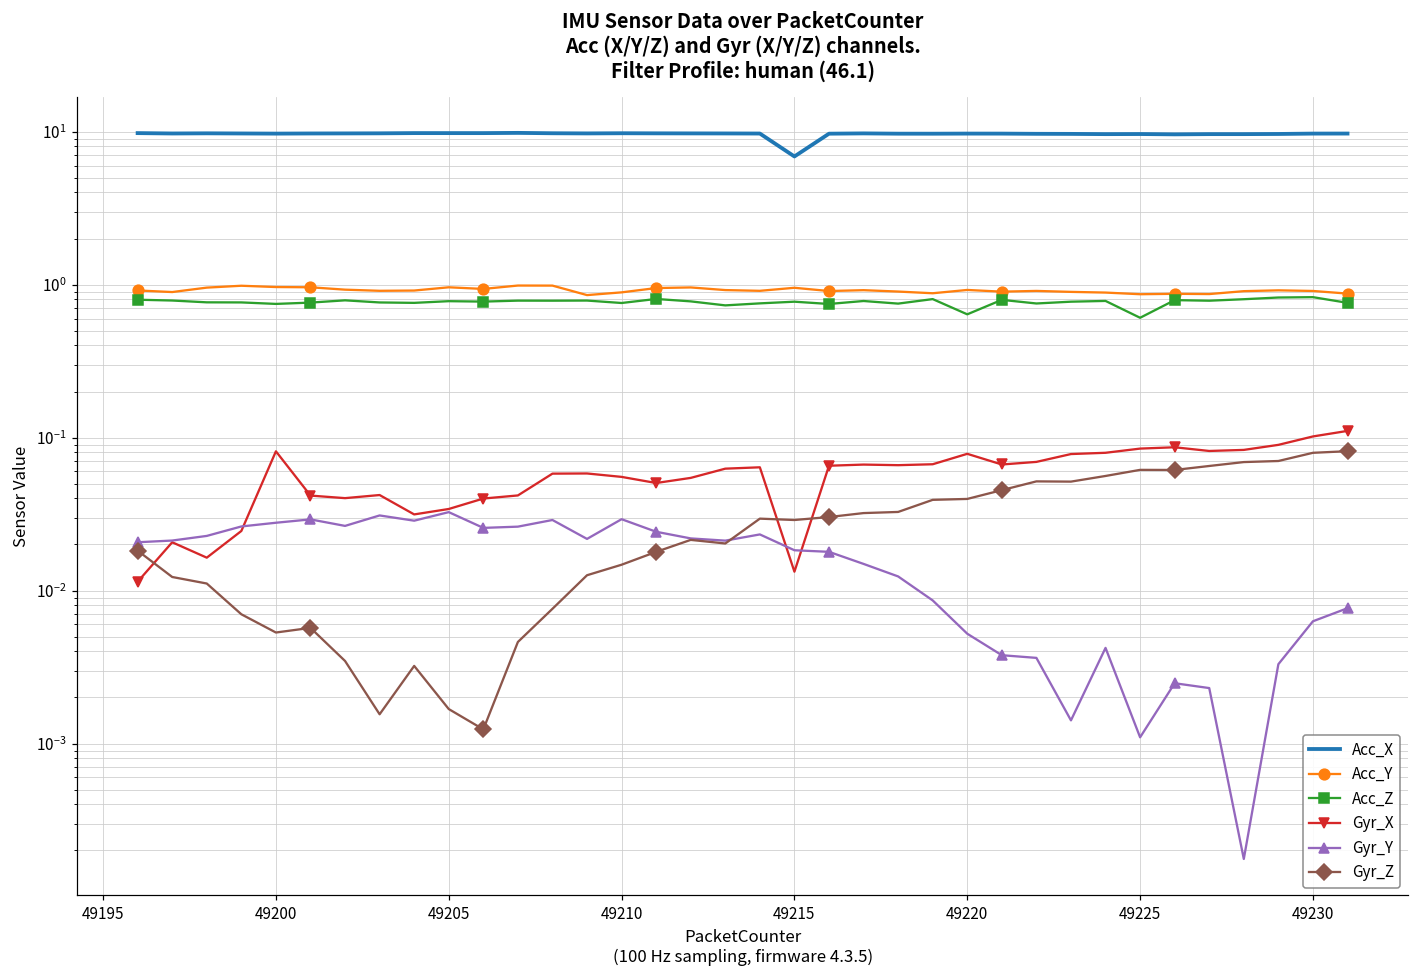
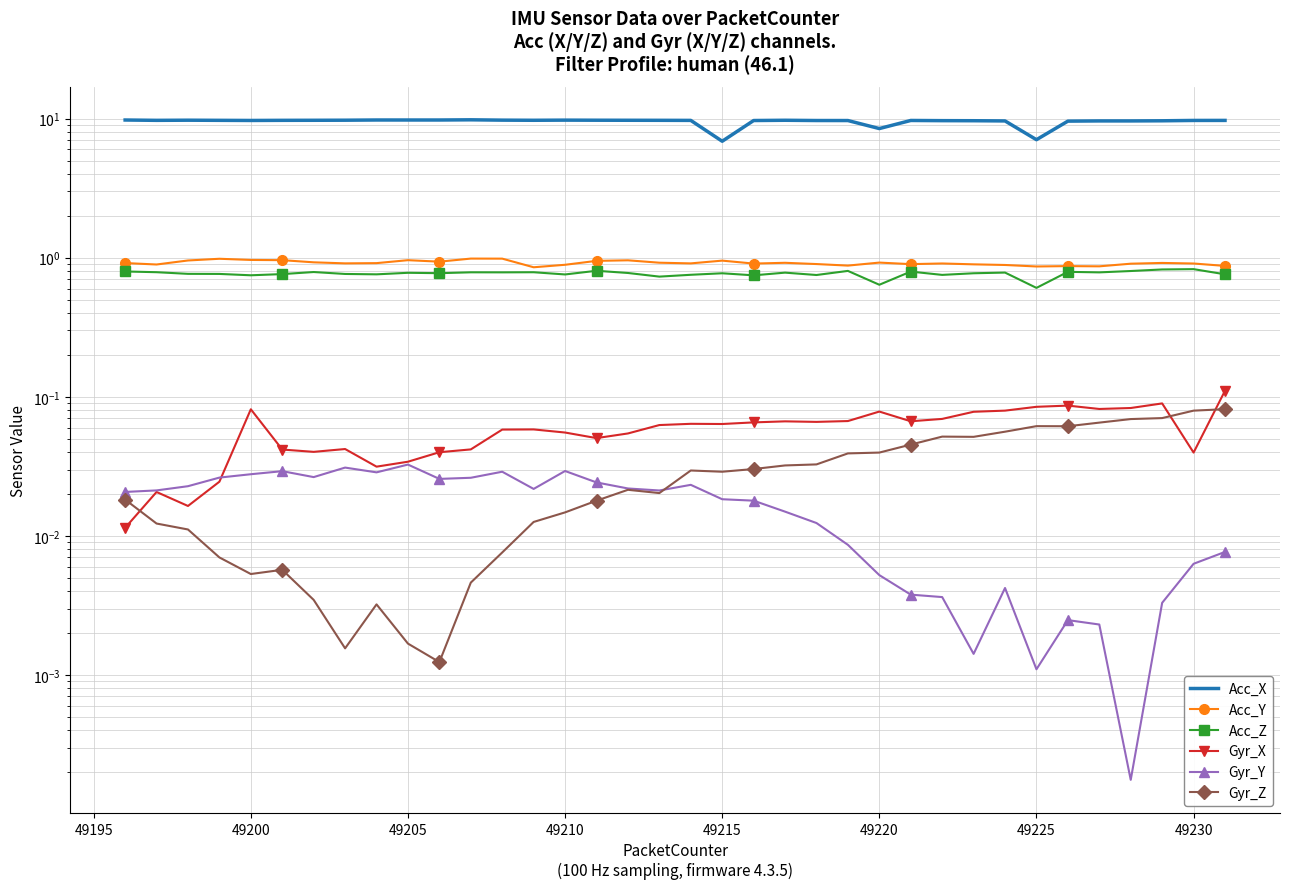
  {
    "Acc_X": {
      "49200": 10,
      "49205": 10,
      "49210": 10,
      "49215": 7,
-     "49220": 10,
-     "49225": 10,
+     "49220": 8,
+     "49225": 7,
      "49230": 10
    },
    "Acc_Y": {
      "49200": 1.0,
      "49205": 1.0,
      "49210": 0.9,
      "49215": 1.0,
      "49220": 0.9,
      "49225": 0.9,
      "49230": 0.9
    },
    "Acc_Z": {
      "49200": 0.7,
      "49205": 0.8,
      "49210": 0.8,
      "49215": 0.8,
      "49220": 0.6,
      "49225": 0.6,
      "49230": 0.8
    },
    "Gyr_X": {
      "49200": 0.08,
      "49205": 0.034,
      "49210": 0.055,
-     "49215": 0.013,
+     "49215": 0.06,
      "49220": 0.08,
      "49225": 0.08,
-     "49230": 0.10
+     "49230": 0.040
    },
    "Gyr_Y": {
      "49200": 0.028,
      "49205": 0.033,
      "49210": 0.029,
      "49215": 0.018,
      "49220": 0.0052,
      "49225": 0.0011,
      "49230": 0.006
    },
    "Gyr_Z": {
      "49200": 0.0053,
      "49205": 0.0017,
      "49210": 0.015,
      "49215": 0.029,
      "49220": 0.040,
      "49225": 0.06,
      "49230": 0.08
    }
  }
